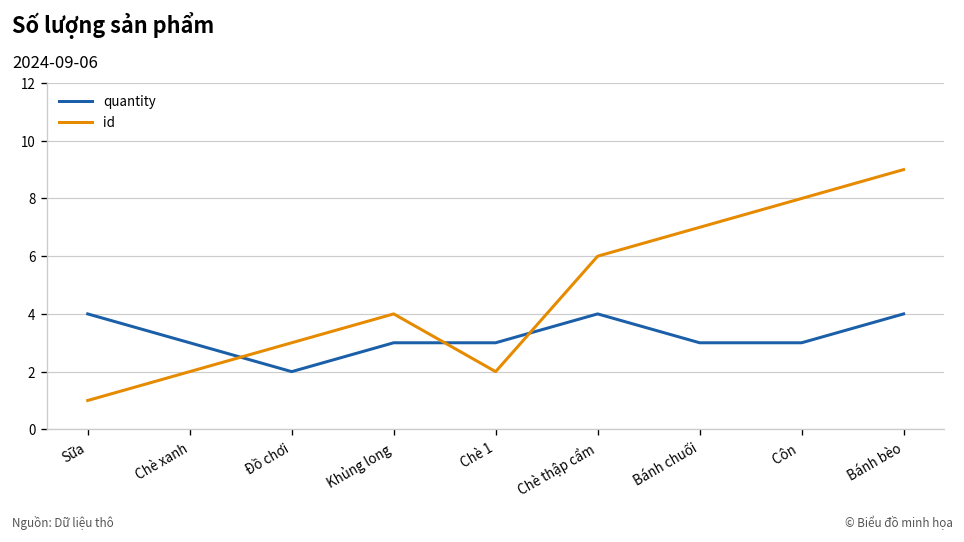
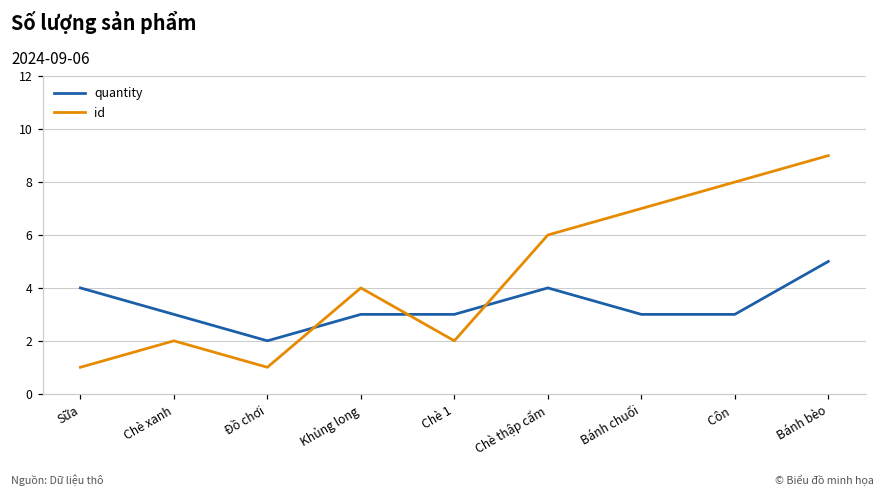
  {
    "quantity": {
      "Sữa": 4,
      "Chè xanh": 3,
      "Đồ chơi": 2,
      "Khủng long": 3,
      "Chè 1": 3,
      "Chè thập cẩm": 4,
      "Bánh chuối": 3,
      "Côn": 3,
-     "Bánh bèo": 4
+     "Bánh bèo": 5
    },
    "id": {
      "Sữa": 1,
      "Chè xanh": 2,
-     "Đồ chơi": 3,
+     "Đồ chơi": 1,
      "Khủng long": 4,
      "Chè 1": 2,
      "Chè thập cẩm": 6,
      "Bánh chuối": 7,
      "Côn": 8,
      "Bánh bèo": 9
    }
  }
